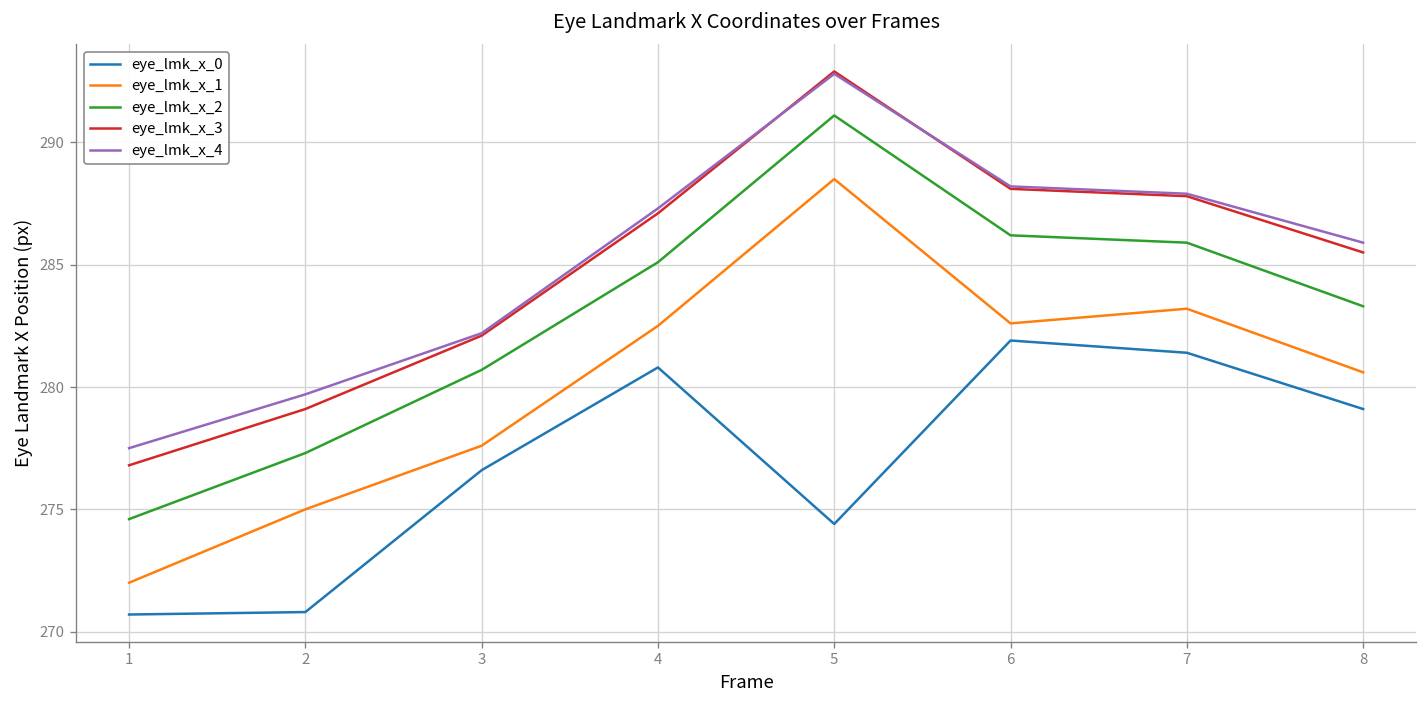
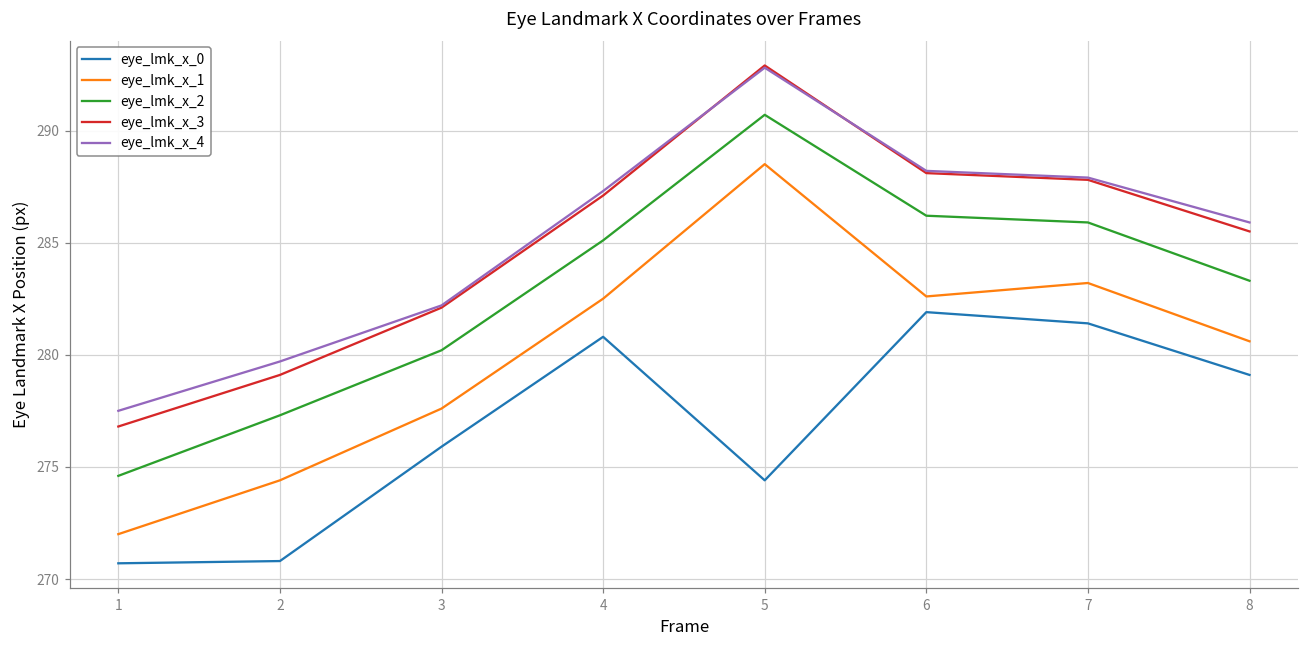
  {
    "eye_lmk_x_0": {
      "1": 270.7,
      "2": 270.8,
-     "3": 276.6,
+     "3": 275.9,
      "4": 280.8,
      "5": 274.4,
      "6": 281.9,
      "7": 281.4,
      "8": 279.1
    },
    "eye_lmk_x_1": {
      "1": 272.0,
-     "2": 275.0,
+     "2": 274.4,
      "3": 277.6,
      "4": 282.5,
      "5": 288.5,
      "6": 282.6,
      "7": 283.2,
      "8": 280.6
    },
    "eye_lmk_x_2": {
      "1": 274.6,
      "2": 277.3,
-     "3": 280.7,
+     "3": 280.2,
      "4": 285.1,
-     "5": 291.1,
+     "5": 290.7,
      "6": 286.2,
      "7": 285.9,
      "8": 283.3
    },
    "eye_lmk_x_3": {
      "1": 276.8,
      "2": 279.1,
      "4": 287.1,
      "8": 285.5
    },
    "eye_lmk_x_4": {
      "1": 277.5,
      "2": 279.7,
      "4": 287.3,
      "8": 285.9
    }
  }
